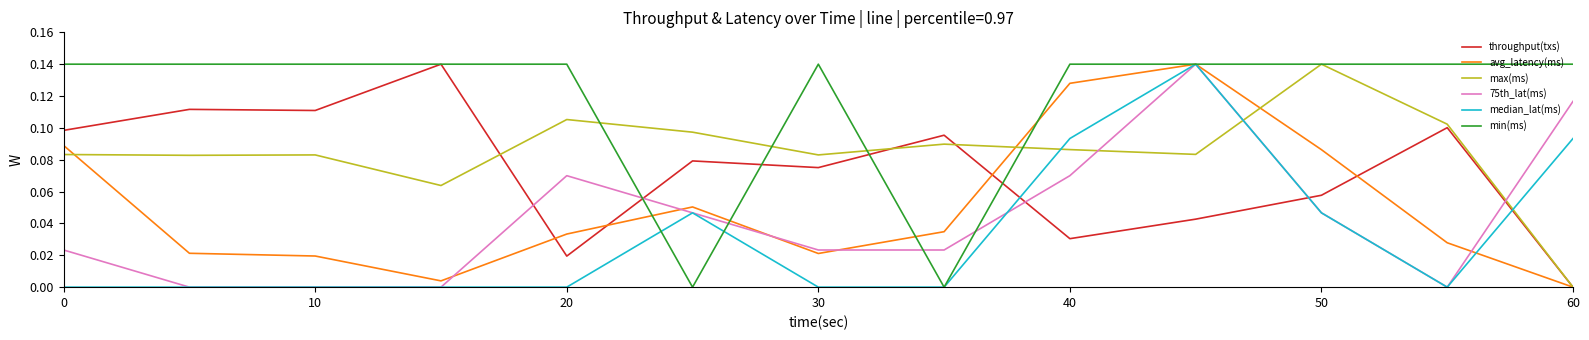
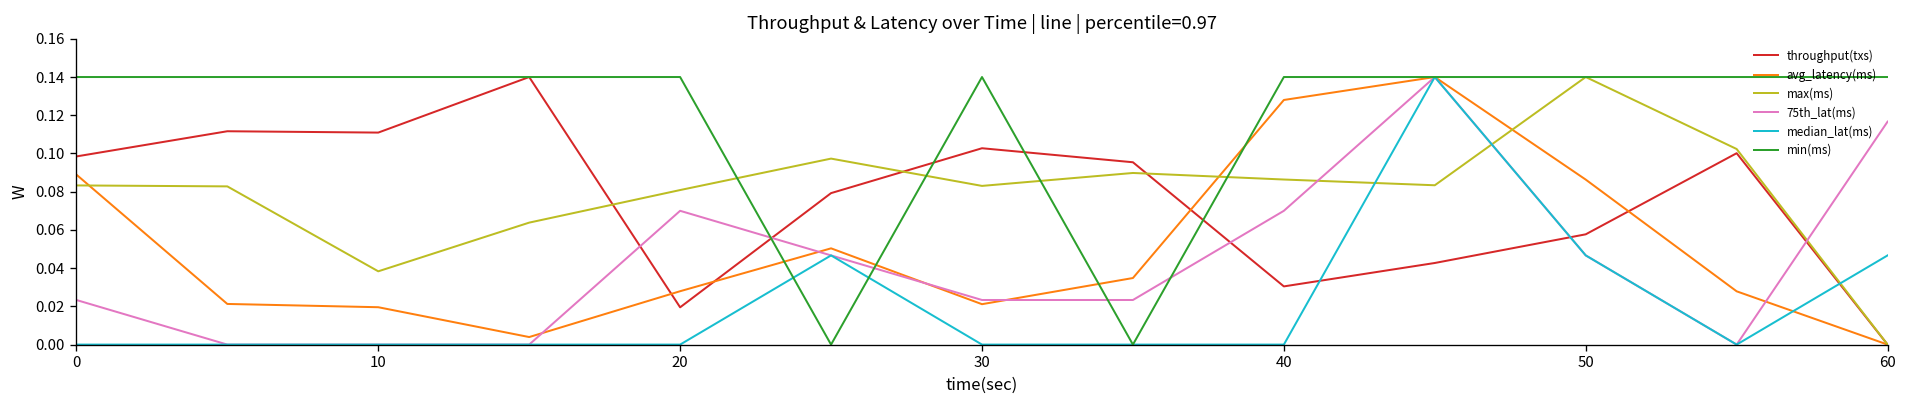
  {
    "throughput(txs)": {
      "0": 0.098,
      "10": 0.111,
      "20": 0.020,
-     "30": 0.075,
+     "30": 0.103,
      "40": 0.030,
      "50": 0.058
    },
    "avg_latency(ms)": {
      "0": 0.089,
      "10": 0.020,
-     "20": 0.033,
+     "20": 0.028,
      "30": 0.021,
      "40": 0.128,
      "50": 0.086
    },
    "max(ms)": {
      "0": 0.083,
-     "10": 0.083,
-     "20": 0.105,
+     "10": 0.038,
+     "20": 0.081,
      "30": 0.083,
      "40": 0.086
    },
    "75th_lat(ms)": {
      "0": 0.023,
      "20": 0.070,
      "30": 0.023,
      "40": 0.070,
      "60": 0.117
    },
    "median_lat(ms)": {
      "0": 0.000,
      "20": 0.000,
      "30": 0.000,
-     "40": 0.093,
-     "60": 0.093
+     "40": 0.000,
+     "60": 0.047
    },
    "min(ms)": {
      "0": 0.140,
      "10": 0.140,
      "20": 0.140,
      "30": 0.140,
      "40": 0.140,
      "60": 0.140
    }
  }
